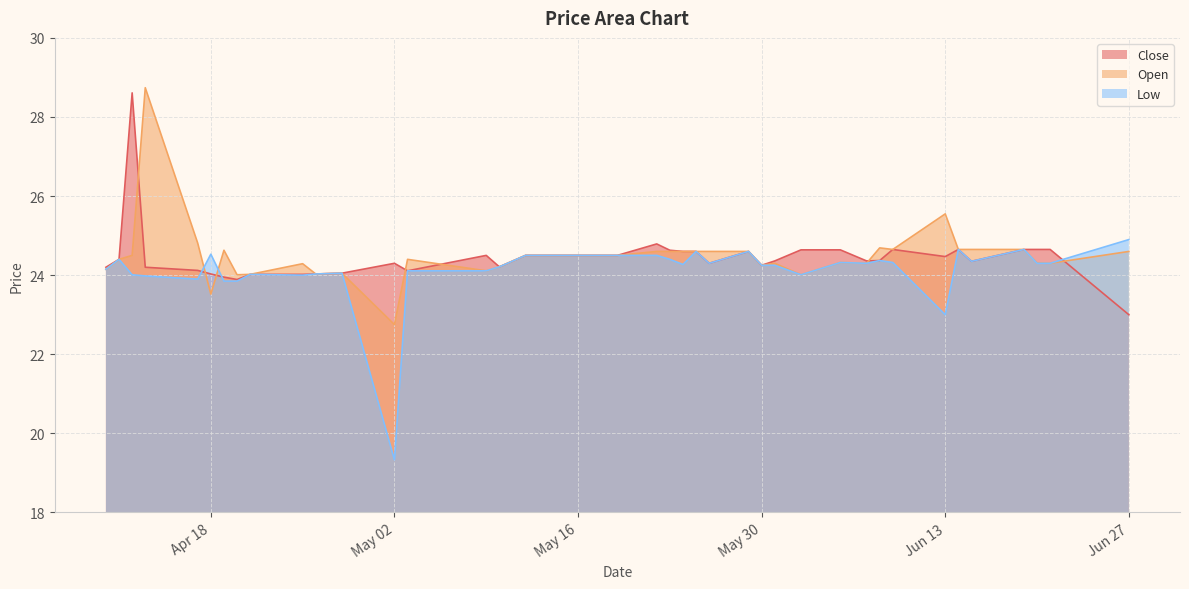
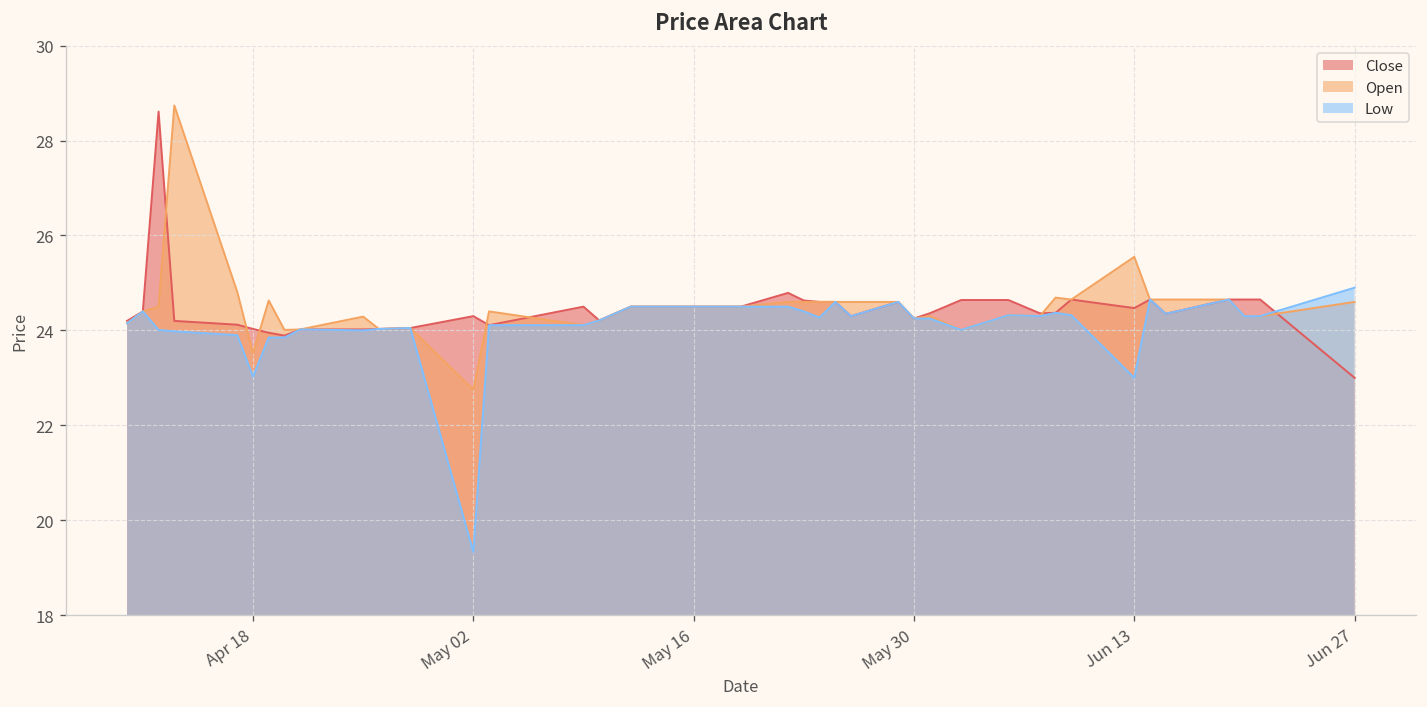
  {
    "Close": {
      "Apr 18": 24.0,
      "May 02": 24.3,
      "Jun 13": 24.5,
      "Jun 27": 23.0
    },
    "Open": {
      "Apr 18": 23.5,
      "May 02": 22.8,
      "Jun 13": 25.6,
      "Jun 27": 24.6
    },
    "Low": {
-     "Apr 18": 24.5,
+     "Apr 18": 23.0,
      "May 02": 19.3,
      "Jun 13": 23.0,
      "Jun 27": 24.9
    }
  }
